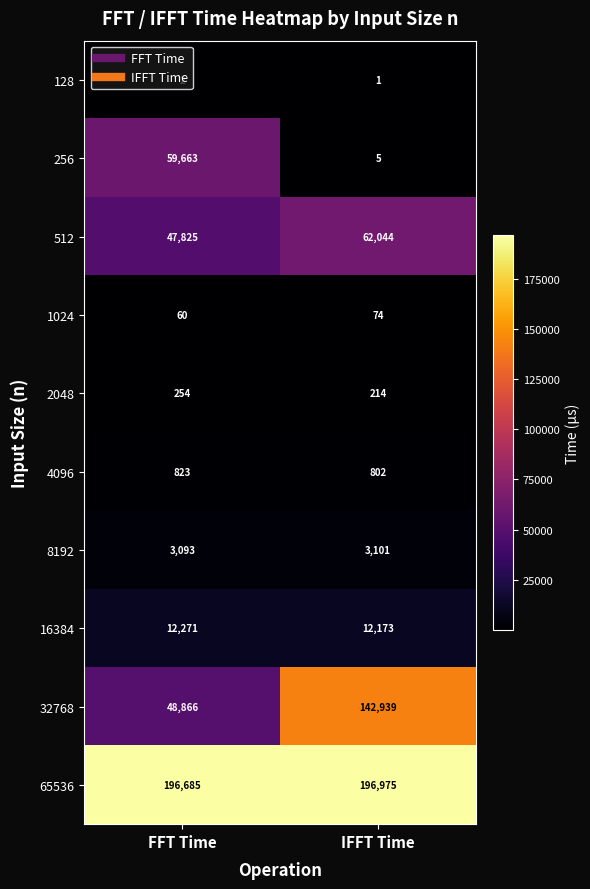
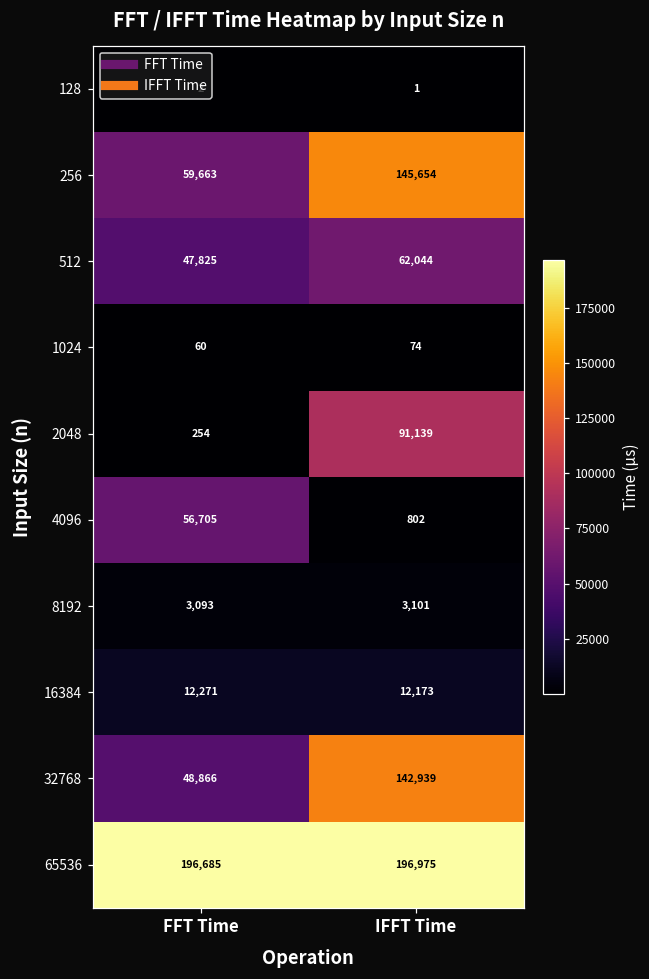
  {
    "128": {
      "IFFT Time": "1"
    },
    "256": {
      "FFT Time": "59,663",
-     "IFFT Time": "5"
+     "IFFT Time": "145,654"
    },
    "512": {
      "FFT Time": "47,825",
      "IFFT Time": "62,044"
    },
    "1024": {
      "FFT Time": "60",
      "IFFT Time": "74"
    },
    "2048": {
      "FFT Time": "254",
-     "IFFT Time": "214"
+     "IFFT Time": "91,139"
    },
    "4096": {
-     "FFT Time": "823",
+     "FFT Time": "56,705",
      "IFFT Time": "802"
    },
    "8192": {
      "FFT Time": "3,093",
      "IFFT Time": "3,101"
    },
    "16384": {
      "FFT Time": "12,271",
      "IFFT Time": "12,173"
    },
    "32768": {
      "FFT Time": "48,866",
      "IFFT Time": "142,939"
    },
    "65536": {
      "FFT Time": "196,685",
      "IFFT Time": "196,975"
    }
  }
